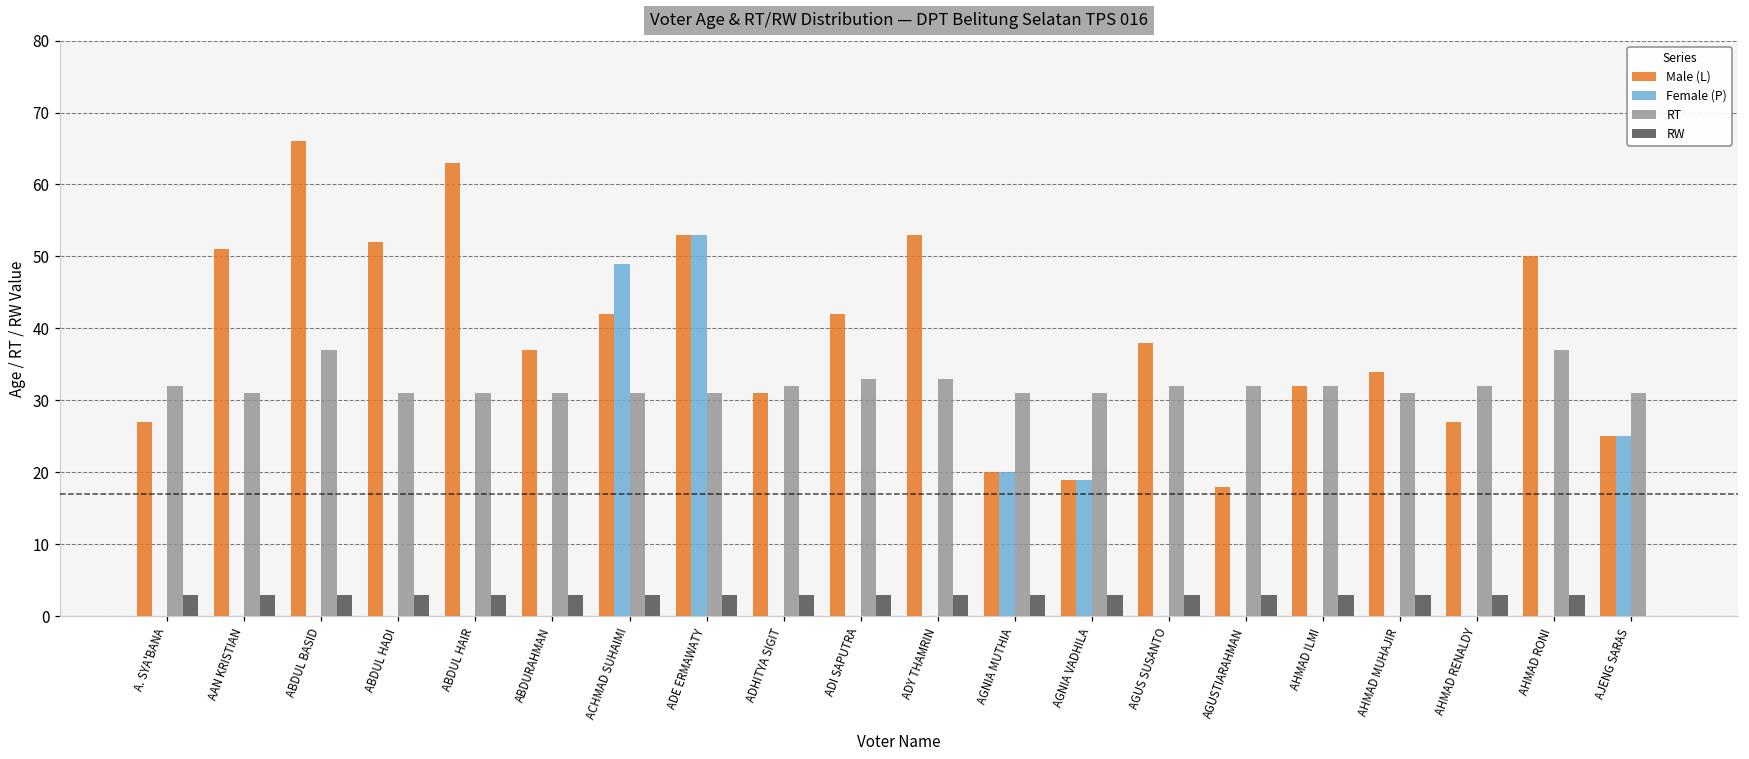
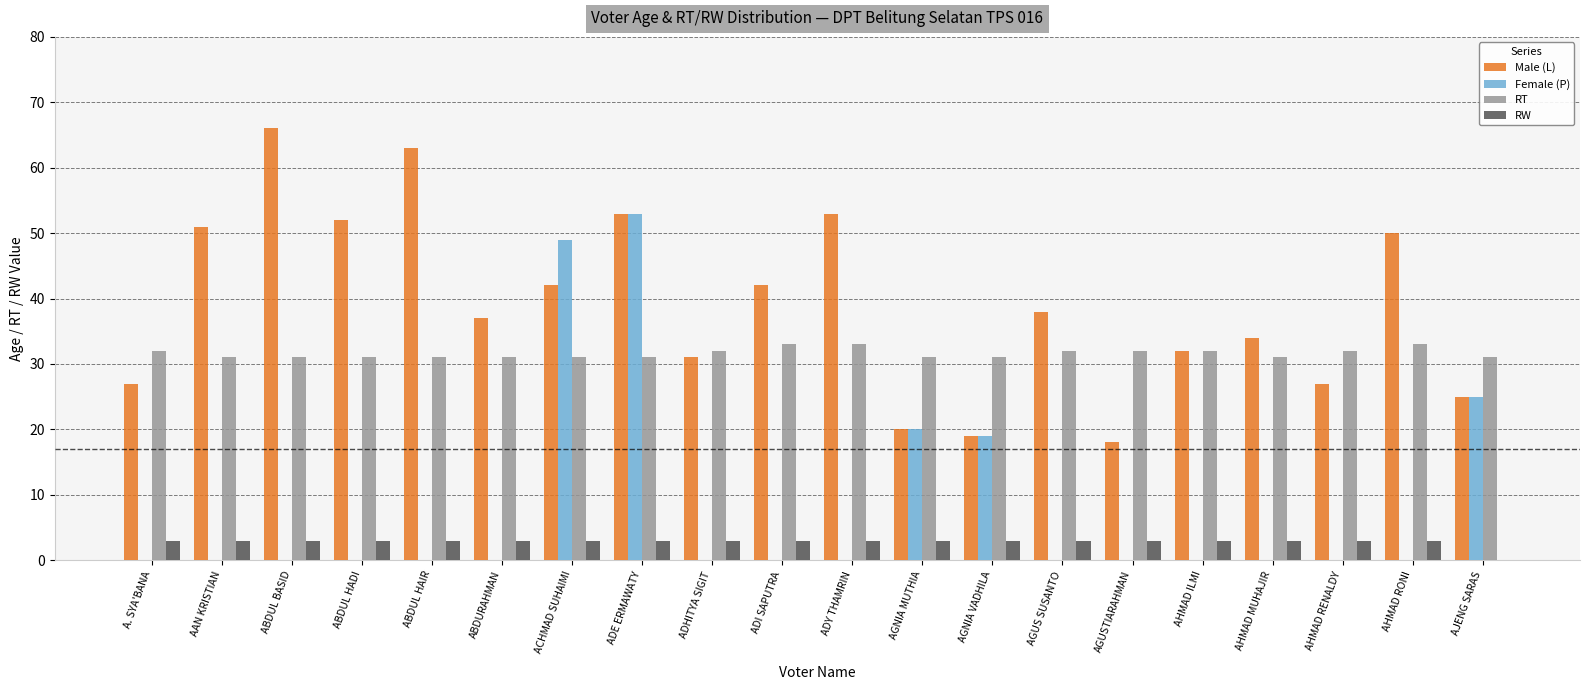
  {
    "Male (L)": {
      "A. SYA'BANA": 27,
      "AAN KRISTIAN": 51,
      "ABDUL BASID": 66,
      "ABDUL HADI": 52,
      "ABDUL HAIR": 63,
      "ABDURAHMAN": 37,
      "ACHMAD SUHAIMI": 42,
      "ADE ERMAWATY": 53,
      "ADHITYA SIGIT": 31,
      "ADI SAPUTRA": 42,
      "ADY THAMRIN": 53,
      "AGNIA MUTHIA": 20,
      "AGNIA VADHILA": 19,
      "AGUS SUSANTO": 38,
      "AGUSTIARAHMAN": 18,
      "AHMAD ILMI": 32,
      "AHMAD MUHAJIR": 34,
      "AHMAD RENALDY": 27,
      "AHMAD RONI": 50,
      "AJENG SARAS": 25
    },
    "Female (P)": {
      "A. SYA'BANA": 0,
      "AAN KRISTIAN": 0,
      "ABDUL BASID": 0,
      "ABDUL HADI": 0,
      "ABDUL HAIR": 0,
      "ABDURAHMAN": 0,
      "ACHMAD SUHAIMI": 49,
      "ADE ERMAWATY": 53,
      "ADHITYA SIGIT": 0,
      "ADI SAPUTRA": 0,
      "ADY THAMRIN": 0,
      "AGNIA MUTHIA": 20,
      "AGNIA VADHILA": 19,
      "AGUS SUSANTO": 0,
      "AGUSTIARAHMAN": 0,
      "AHMAD ILMI": 0,
      "AHMAD MUHAJIR": 0,
      "AHMAD RENALDY": 0,
      "AHMAD RONI": 0,
      "AJENG SARAS": 25
    },
    "RT": {
      "A. SYA'BANA": 32,
      "AAN KRISTIAN": 31,
-     "ABDUL BASID": 37,
+     "ABDUL BASID": 31,
      "ABDUL HADI": 31,
      "ABDUL HAIR": 31,
      "ABDURAHMAN": 31,
      "ACHMAD SUHAIMI": 31,
      "ADE ERMAWATY": 31,
      "ADHITYA SIGIT": 32,
      "ADI SAPUTRA": 33,
      "ADY THAMRIN": 33,
      "AGNIA MUTHIA": 31,
      "AGNIA VADHILA": 31,
      "AGUS SUSANTO": 32,
      "AGUSTIARAHMAN": 32,
      "AHMAD ILMI": 32,
      "AHMAD MUHAJIR": 31,
      "AHMAD RENALDY": 32,
-     "AHMAD RONI": 37,
+     "AHMAD RONI": 33,
      "AJENG SARAS": 31
    },
    "RW": {
      "A. SYA'BANA": 3,
      "AAN KRISTIAN": 3,
      "ABDUL BASID": 3,
      "ABDUL HADI": 3,
      "ABDUL HAIR": 3,
      "ABDURAHMAN": 3,
      "ACHMAD SUHAIMI": 3,
      "ADE ERMAWATY": 3,
      "ADHITYA SIGIT": 3,
      "ADI SAPUTRA": 3,
      "ADY THAMRIN": 3,
      "AGNIA MUTHIA": 3,
      "AGNIA VADHILA": 3,
      "AGUS SUSANTO": 3,
      "AGUSTIARAHMAN": 3,
      "AHMAD ILMI": 3,
      "AHMAD MUHAJIR": 3,
      "AHMAD RENALDY": 3,
      "AHMAD RONI": 3,
      "AJENG SARAS": 0
    }
  }
